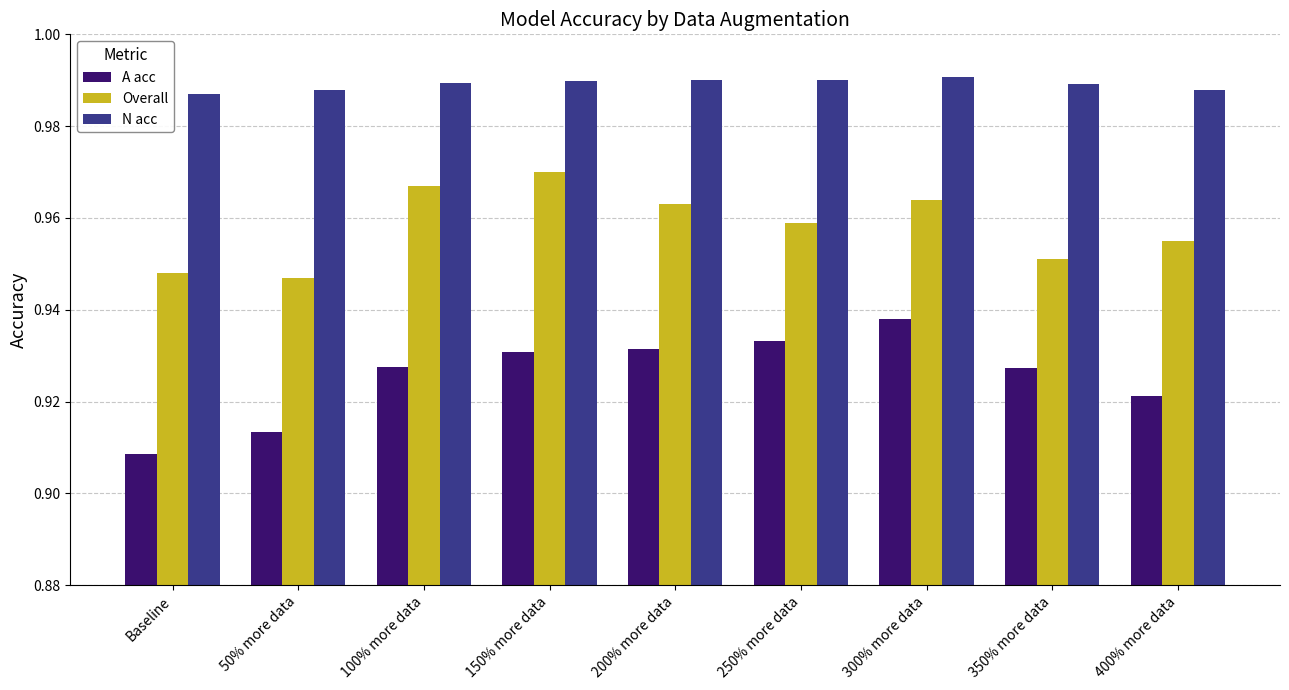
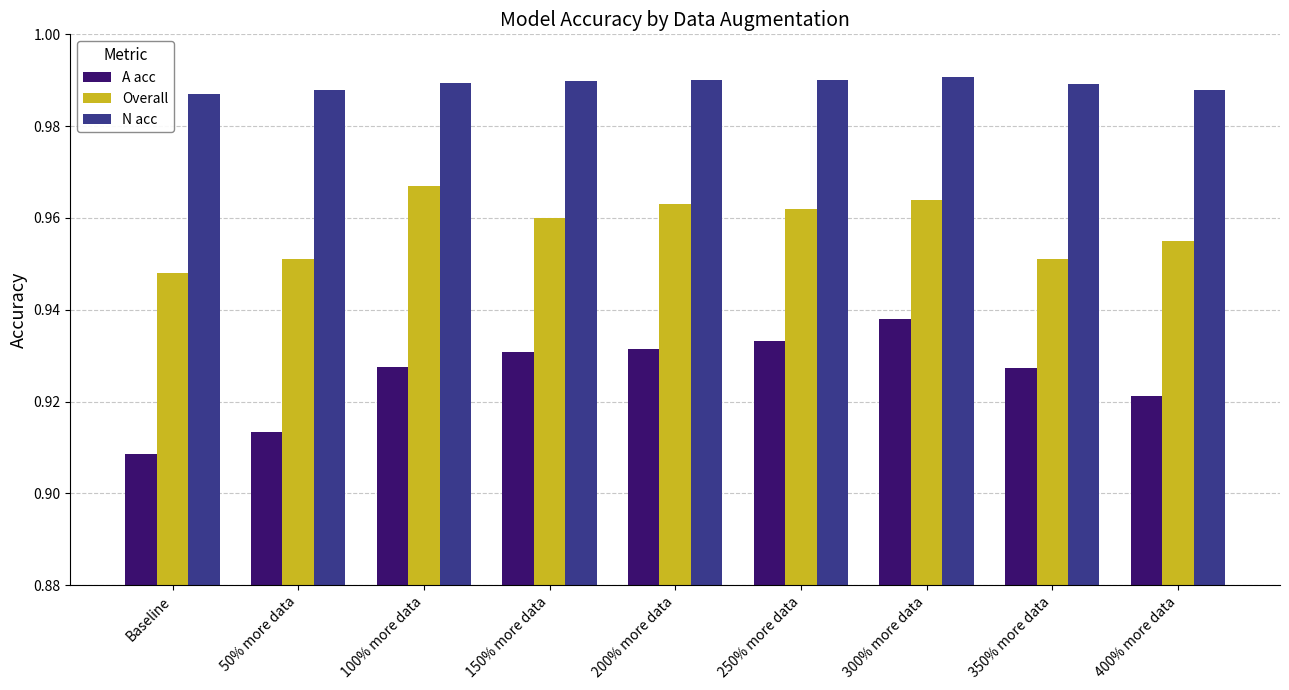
  {
    "Overall": {
      "Baseline": 0.948,
-     "50% more data": 0.947,
+     "50% more data": 0.951,
      "100% more data": 0.967,
-     "150% more data": 0.97,
+     "150% more data": 0.96,
      "200% more data": 0.963,
-     "250% more data": 0.959,
+     "250% more data": 0.962,
      "300% more data": 0.964,
      "350% more data": 0.951,
      "400% more data": 0.955
    }
  }
